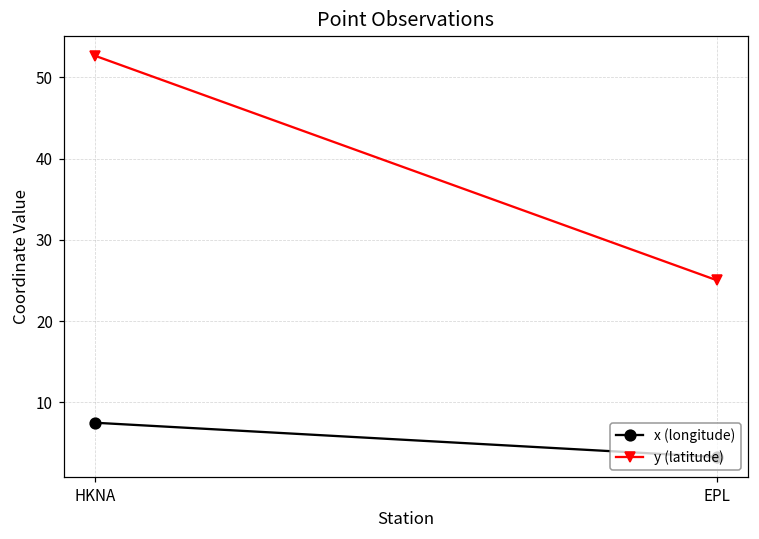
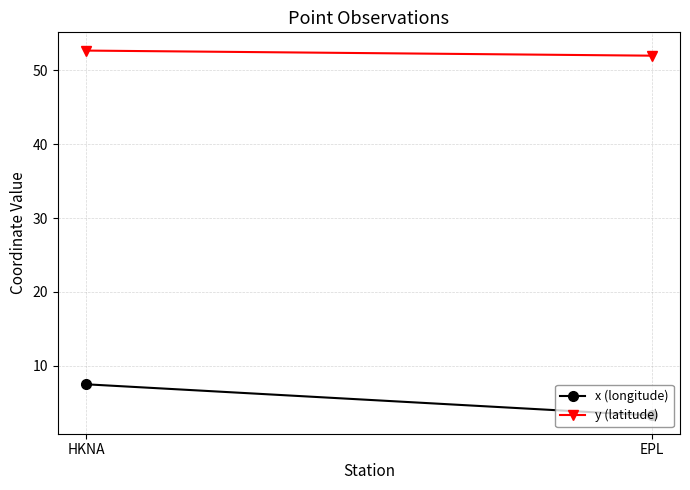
  {
    "x (longitude)": {
      "HKNA": 8
    },
    "y (latitude)": {
      "HKNA": 53,
-     "EPL": 25
+     "EPL": 52
    }
  }
